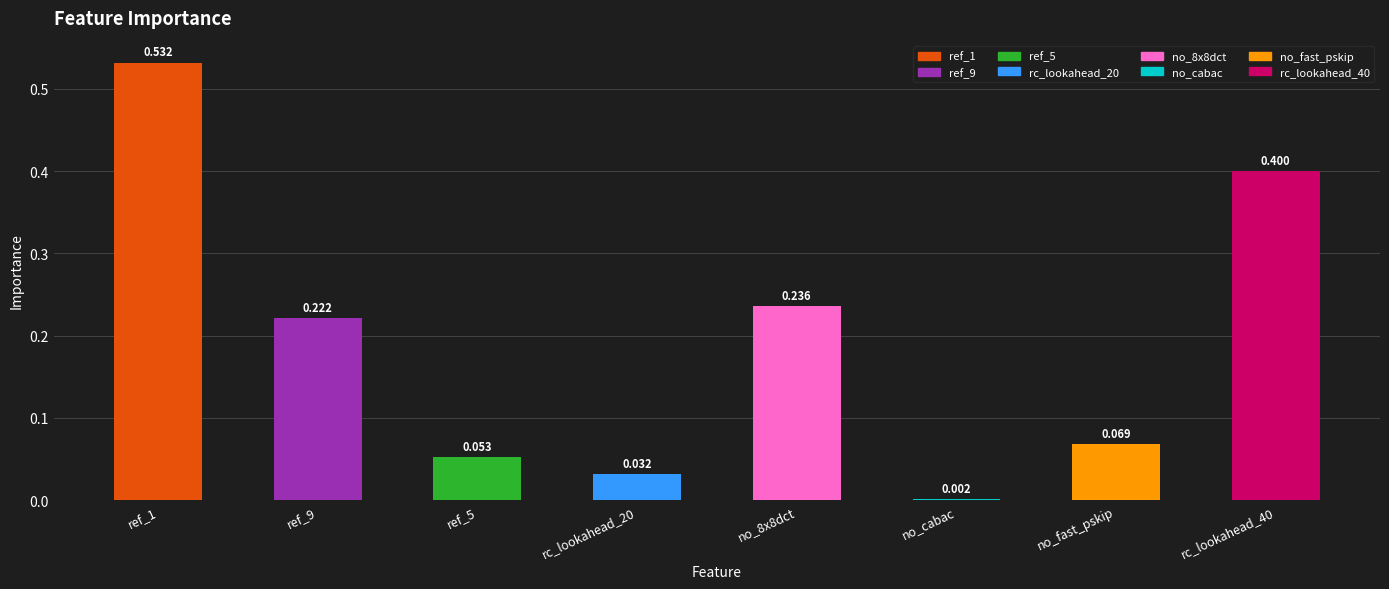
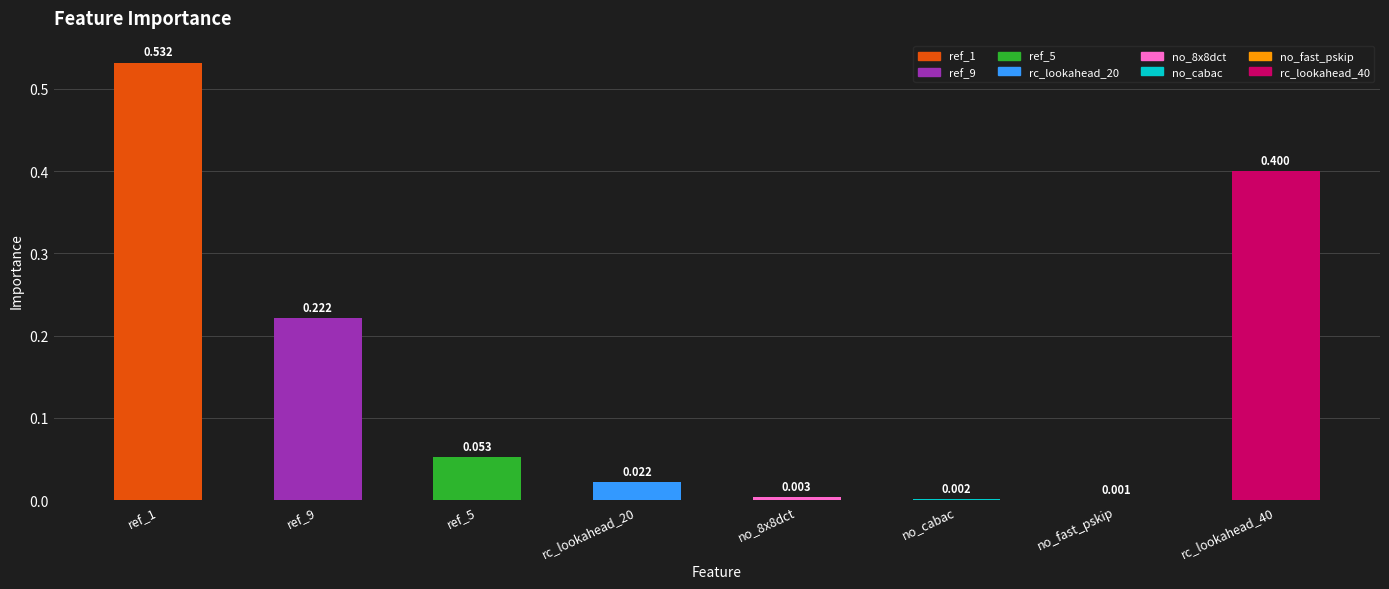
  {
    "ref_1": 0.532,
    "ref_9": 0.222,
    "ref_5": 0.053,
-   "rc_lookahead_20": 0.032,
-   "no_8x8dct": 0.236,
+   "rc_lookahead_20": 0.022,
+   "no_8x8dct": 0.003,
    "no_cabac": 0.002,
-   "no_fast_pskip": 0.069,
+   "no_fast_pskip": 0.001,
    "rc_lookahead_40": 0.400
  }
